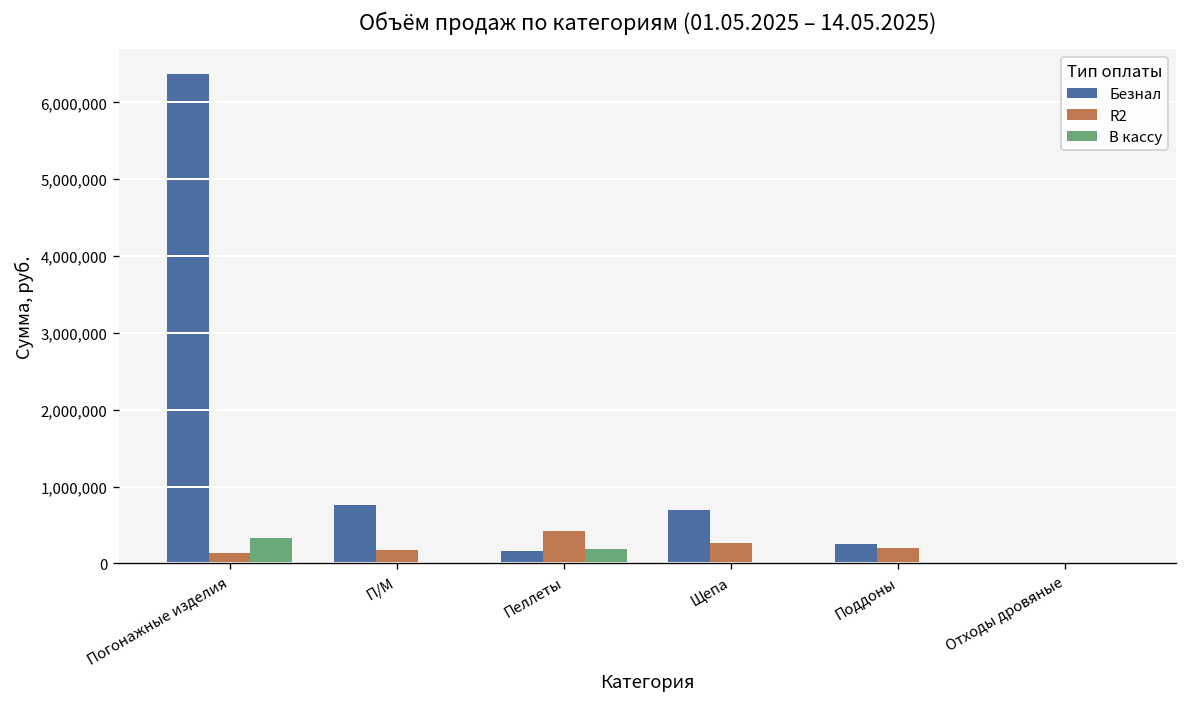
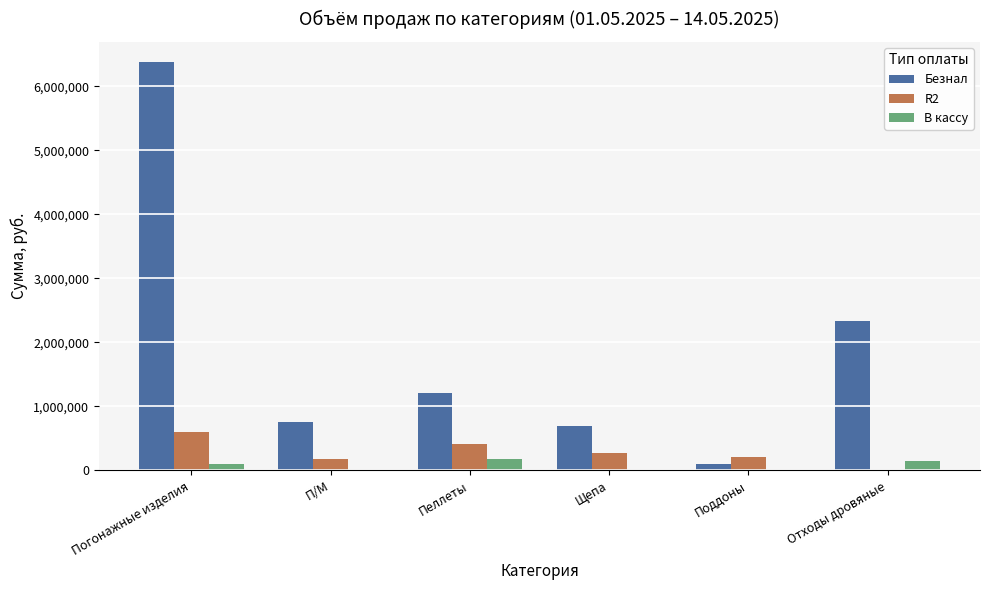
  {
    "Безнал": {
      "Погонажные изделия": "6,400,000",
      "П/М": "800,000",
-     "Пеллеты": "200,000",
+     "Пеллеты": "1,200,000",
      "Щепа": "700,000",
-     "Поддоны": "300,000",
-     "Отходы дровяные": "0"
+     "Поддоны": "100,000",
+     "Отходы дровяные": "2,300,000"
    },
    "R2": {
-     "Погонажные изделия": "100,000",
+     "Погонажные изделия": "600,000",
      "П/М": "200,000",
      "Пеллеты": "400,000",
      "Щепа": "300,000",
      "Поддоны": "200,000"
    },
    "В кассу": {
-     "Погонажные изделия": "300,000",
+     "Погонажные изделия": "100,000",
      "П/М": "0",
      "Пеллеты": "200,000",
      "Щепа": "0",
      "Поддоны": "0",
-     "Отходы дровяные": "0"
+     "Отходы дровяные": "200,000"
    }
  }
